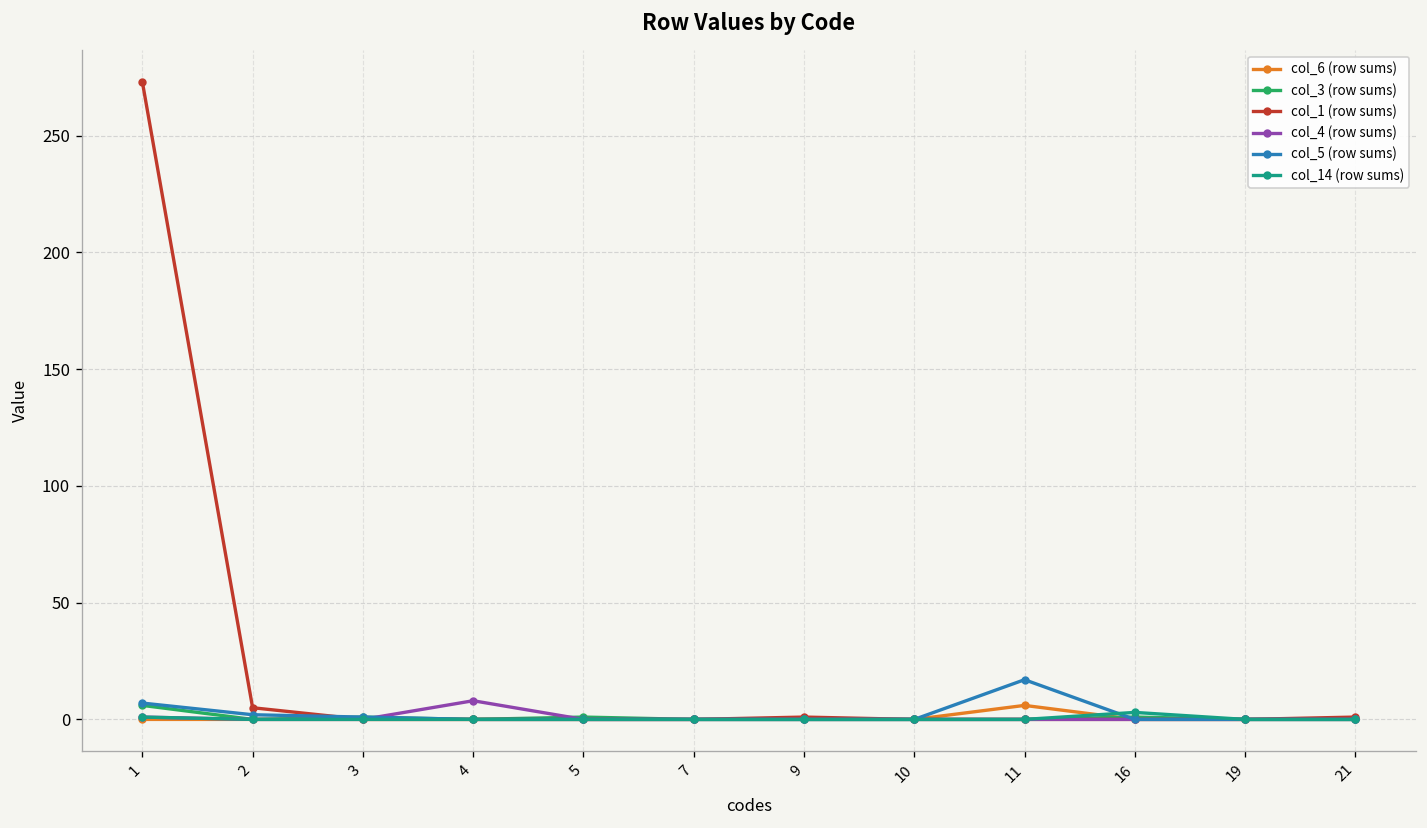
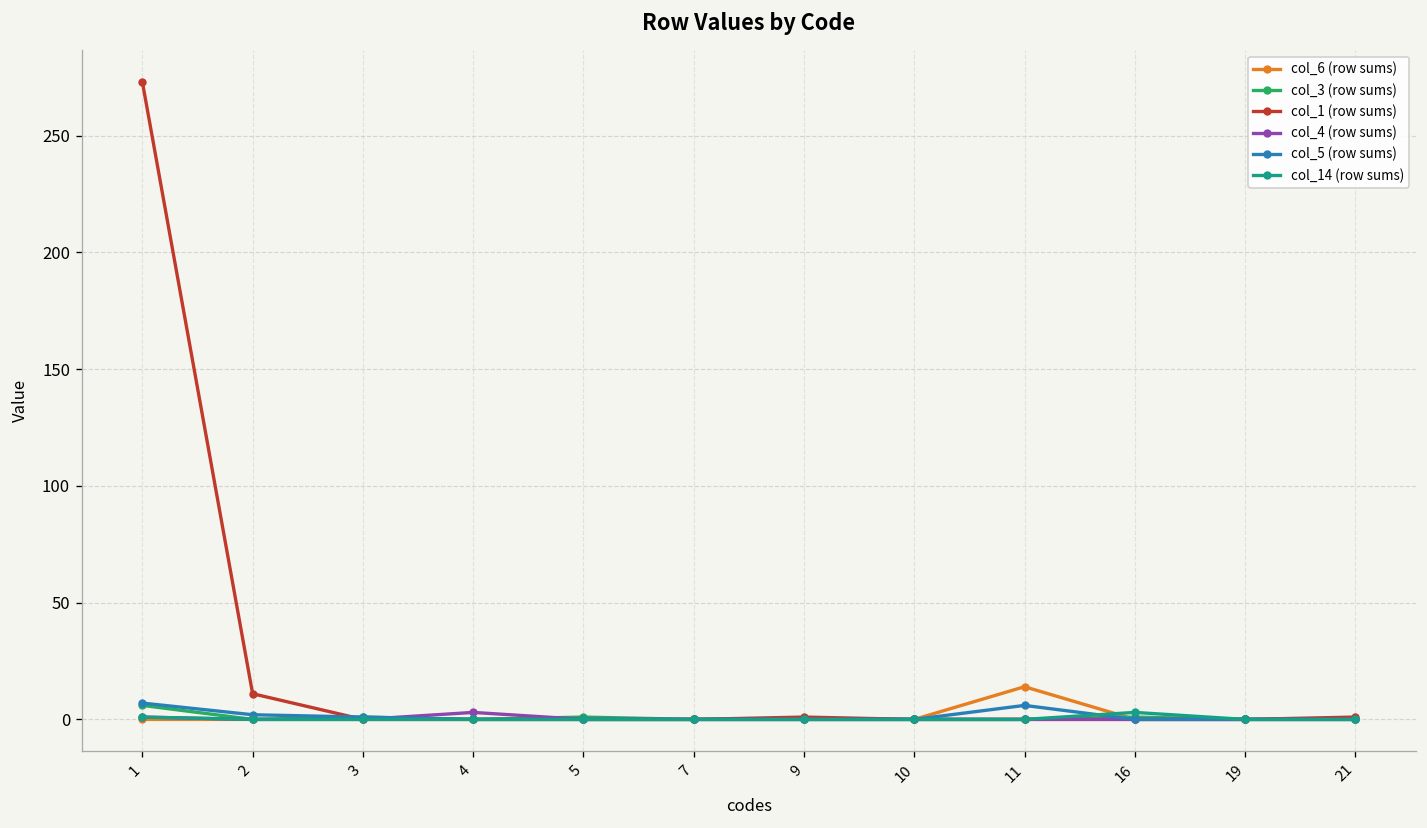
  {
    "col_6 (row sums)": {
-     "11": 6
+     "11": 14
    },
    "col_1 (row sums)": {
      "1": 273,
-     "2": 5
+     "2": 11
    },
    "col_4 (row sums)": {
-     "4": 8
+     "4": 3
    },
    "col_5 (row sums)": {
      "2": 2,
-     "11": 17
+     "11": 6
    }
  }
